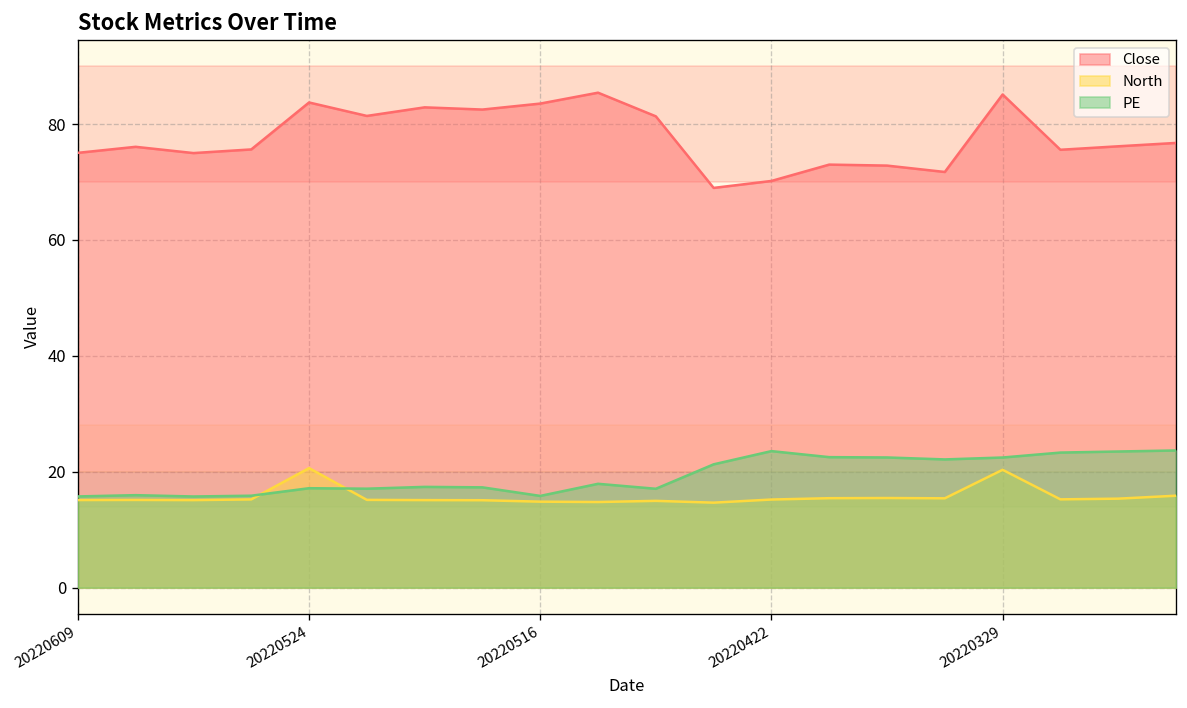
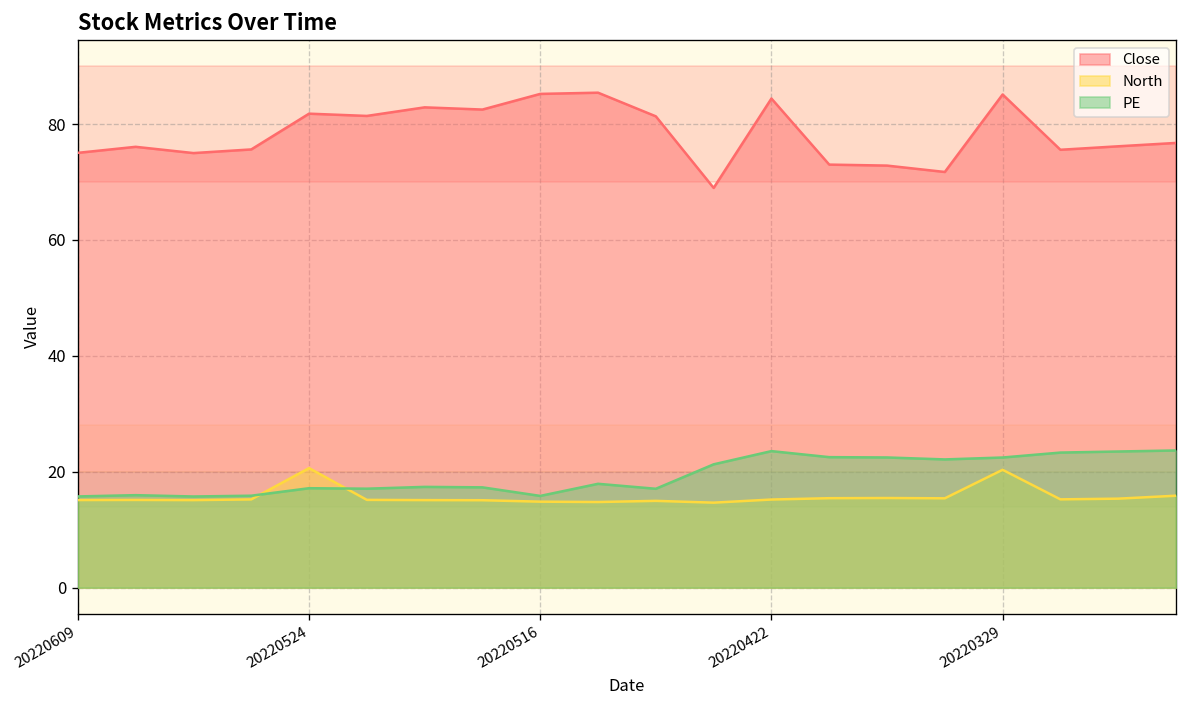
  {
    "Close": {
      "20220609": 75,
-     "20220524": 84,
-     "20220516": 84,
-     "20220422": 70,
+     "20220524": 82,
+     "20220516": 85,
+     "20220422": 84,
      "20220329": 85
    },
    "North": {
      "20220609": 15,
      "20220524": 21,
      "20220516": 15,
      "20220422": 15,
      "20220329": 20
    },
    "PE": {
      "20220609": 16,
      "20220524": 17,
      "20220516": 16,
      "20220422": 24,
      "20220329": 22
    }
  }
